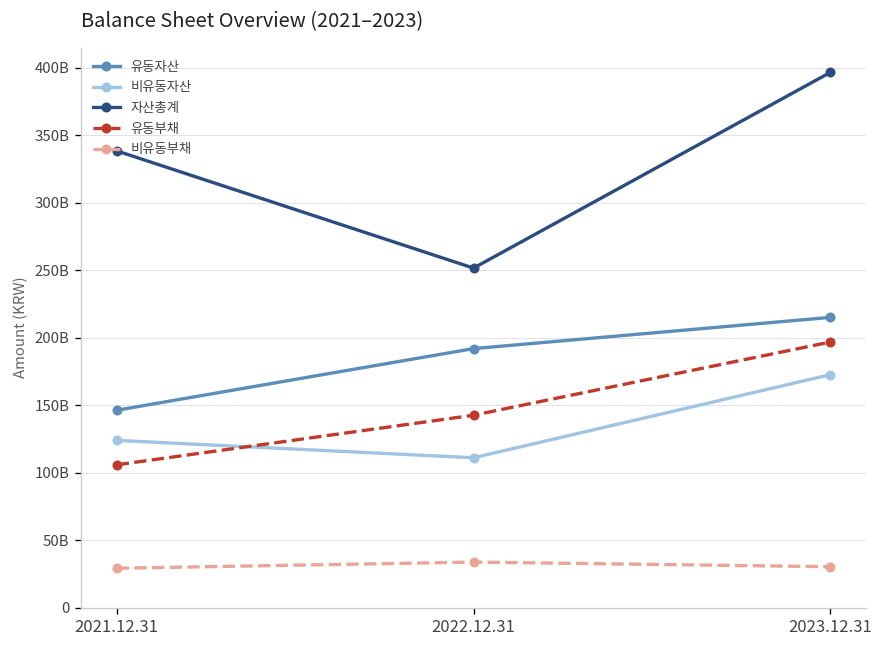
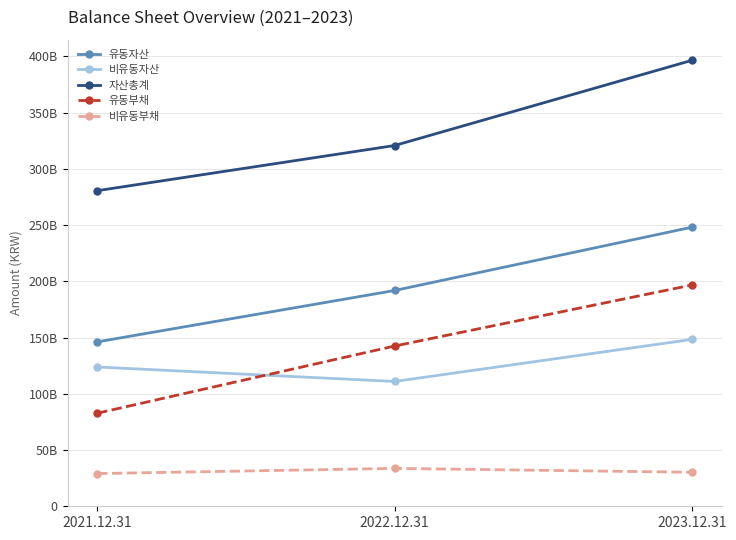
  {
    "유동자산": {
      "2021.12.31": 146000000000,
      "2022.12.31": 192000000000,
-     "2023.12.31": 215000000000
+     "2023.12.31": 248000000000
    },
    "비유동자산": {
      "2021.12.31": 124000000000,
      "2022.12.31": 111000000000,
-     "2023.12.31": 173000000000
+     "2023.12.31": 148000000000
    },
    "자산총계": {
-     "2021.12.31": 338000000000,
-     "2022.12.31": 251000000000,
+     "2021.12.31": 281000000000,
+     "2022.12.31": 321000000000,
      "2023.12.31": 396000000000
    },
    "유동부채": {
-     "2021.12.31": 106000000000,
+     "2021.12.31": 83000000000,
      "2022.12.31": 142000000000,
      "2023.12.31": 197000000000
    },
    "비유동부채": {
      "2021.12.31": 29000000000,
      "2022.12.31": 34000000000,
      "2023.12.31": 30000000000
    }
  }
